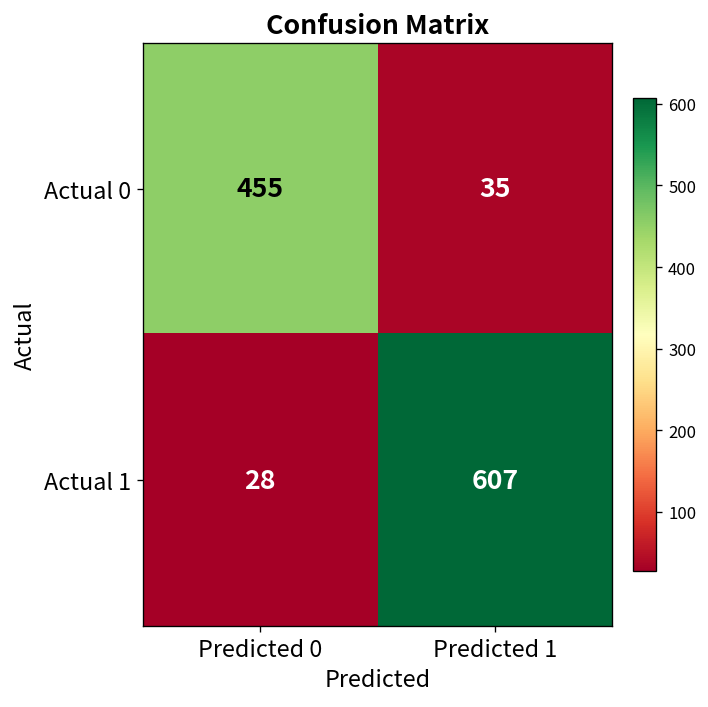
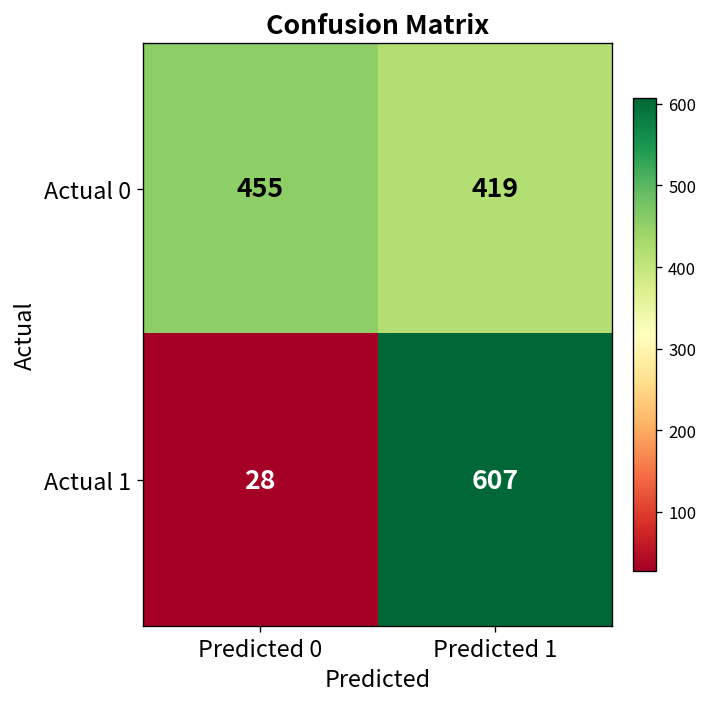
  {
    "Actual 0": {
      "Predicted 0": 455,
-     "Predicted 1": 35
+     "Predicted 1": 419
    },
    "Actual 1": {
      "Predicted 0": 28,
      "Predicted 1": 607
    }
  }
